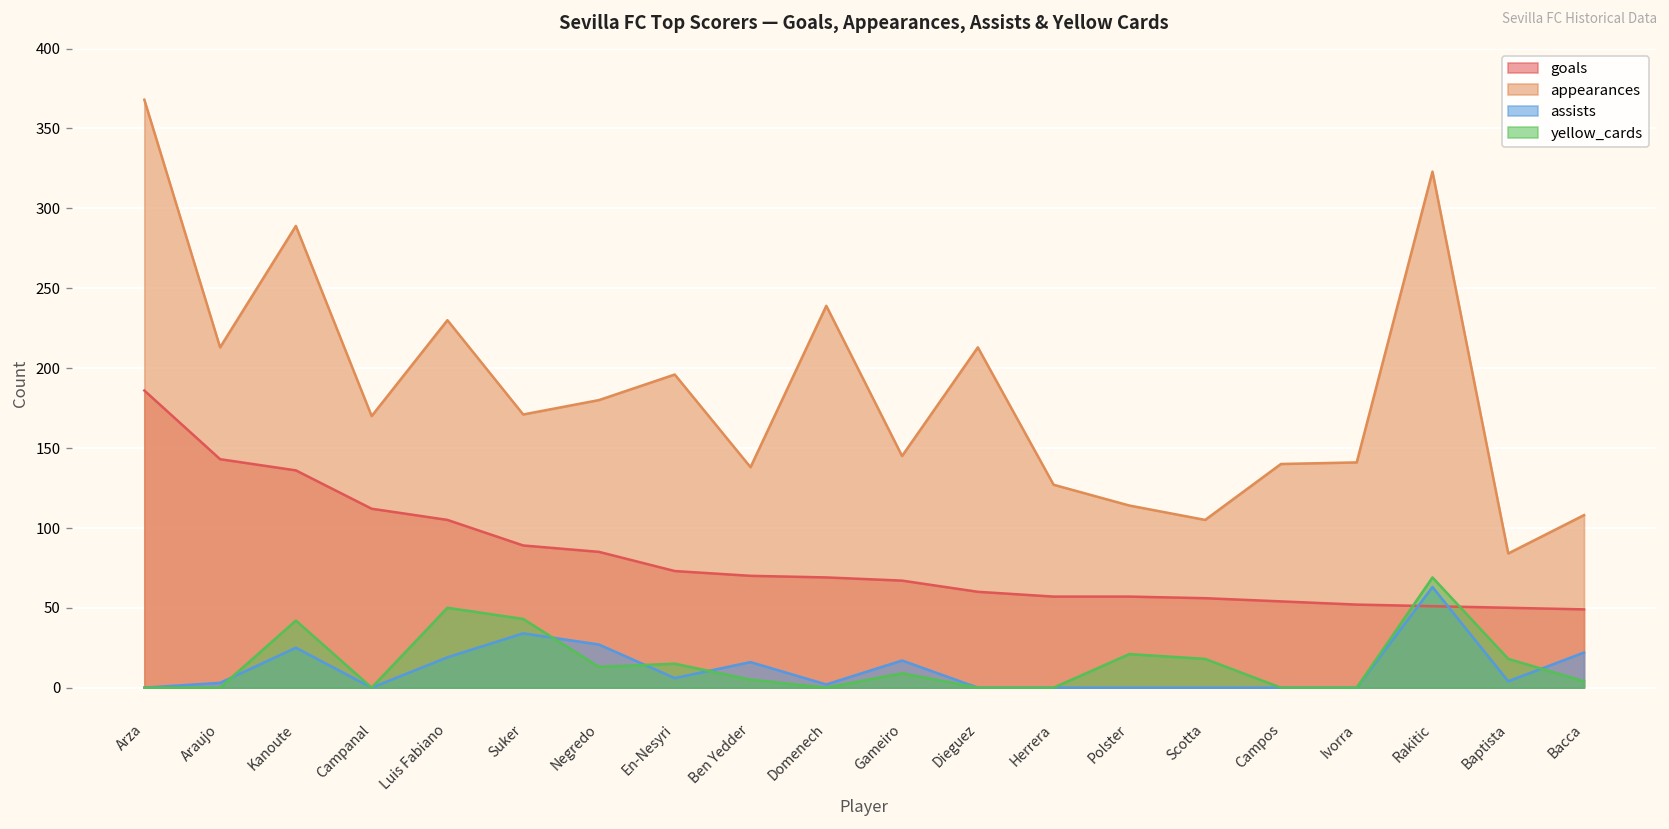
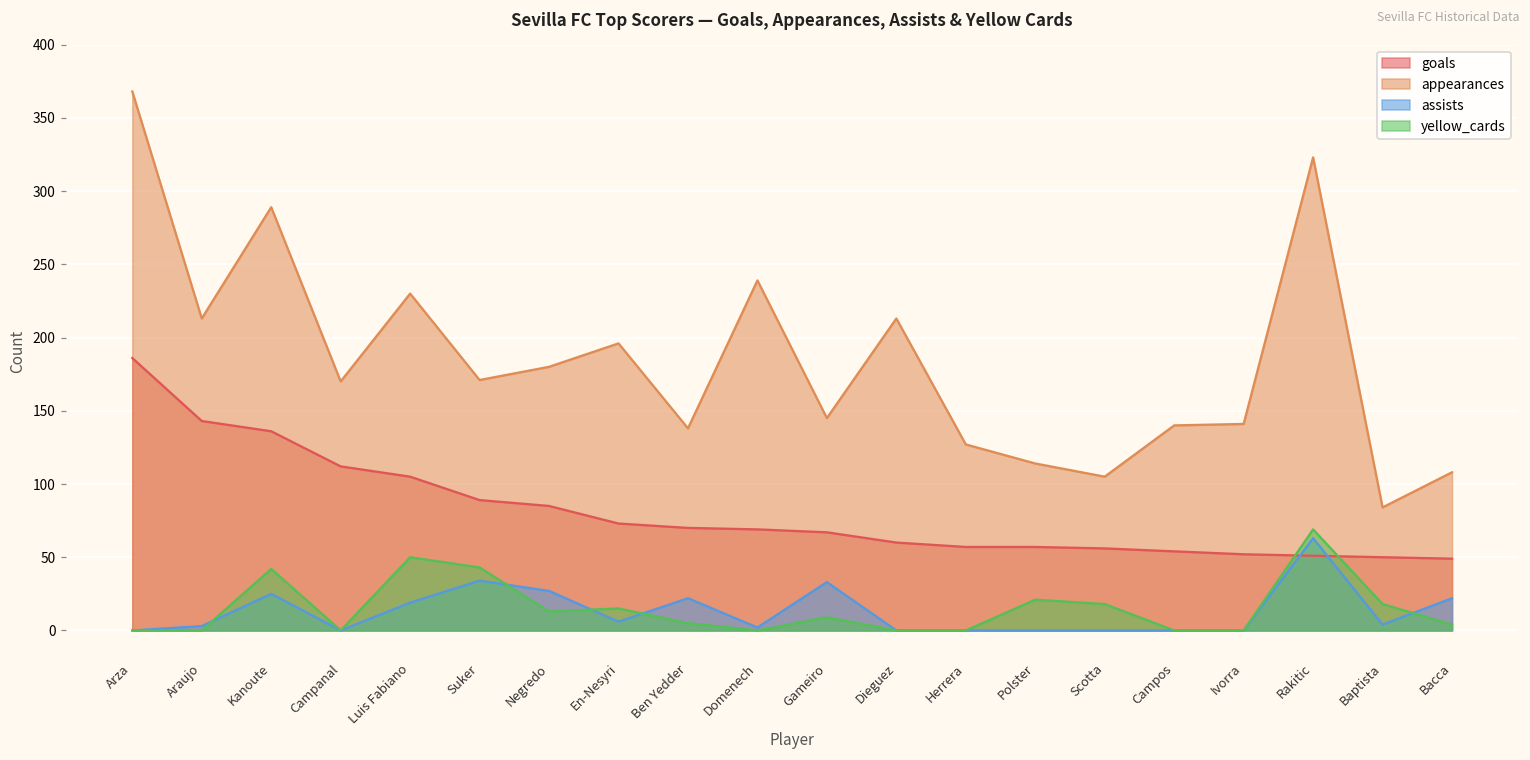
  {
    "assists": {
      "Araujo": 3,
      "Kanoute": 25,
      "Luis Fabiano": 19,
      "Suker": 34,
      "Negredo": 27,
      "En-Nesyri": 6,
-     "Ben Yedder": 16,
+     "Ben Yedder": 22,
      "Domenech": 2,
-     "Gameiro": 17,
+     "Gameiro": 33,
      "Polster": 0,
      "Scotta": 0,
      "Rakitic": 63,
      "Baptista": 4,
      "Bacca": 22
    },
    "yellow_cards": {
      "Araujo": 0,
      "Kanoute": 42,
      "Luis Fabiano": 50,
      "Suker": 43,
      "Negredo": 13,
      "En-Nesyri": 15,
      "Ben Yedder": 5,
      "Domenech": 0,
      "Gameiro": 9,
      "Polster": 21,
      "Scotta": 18,
      "Rakitic": 69,
      "Baptista": 18,
      "Bacca": 4
    }
  }
